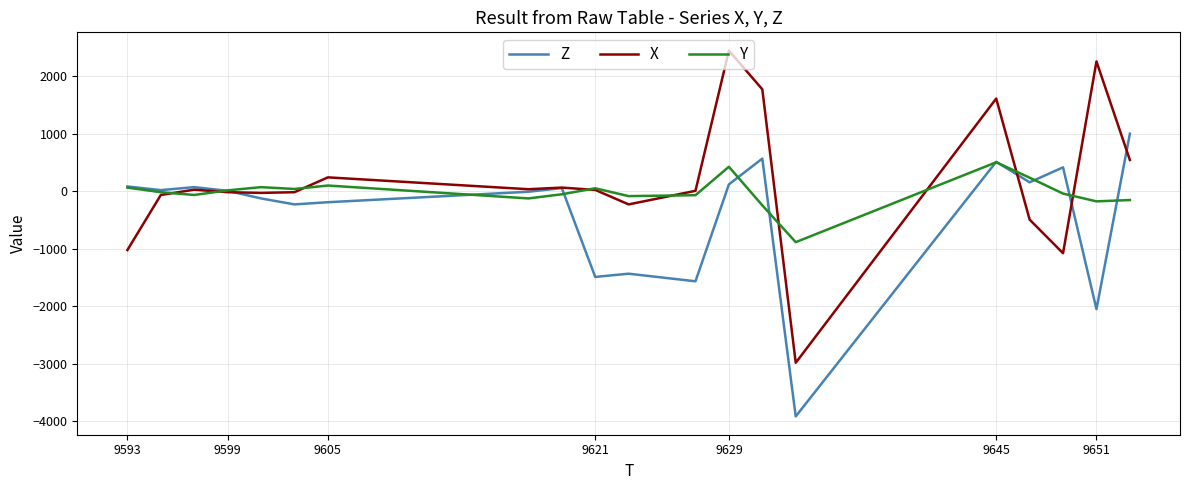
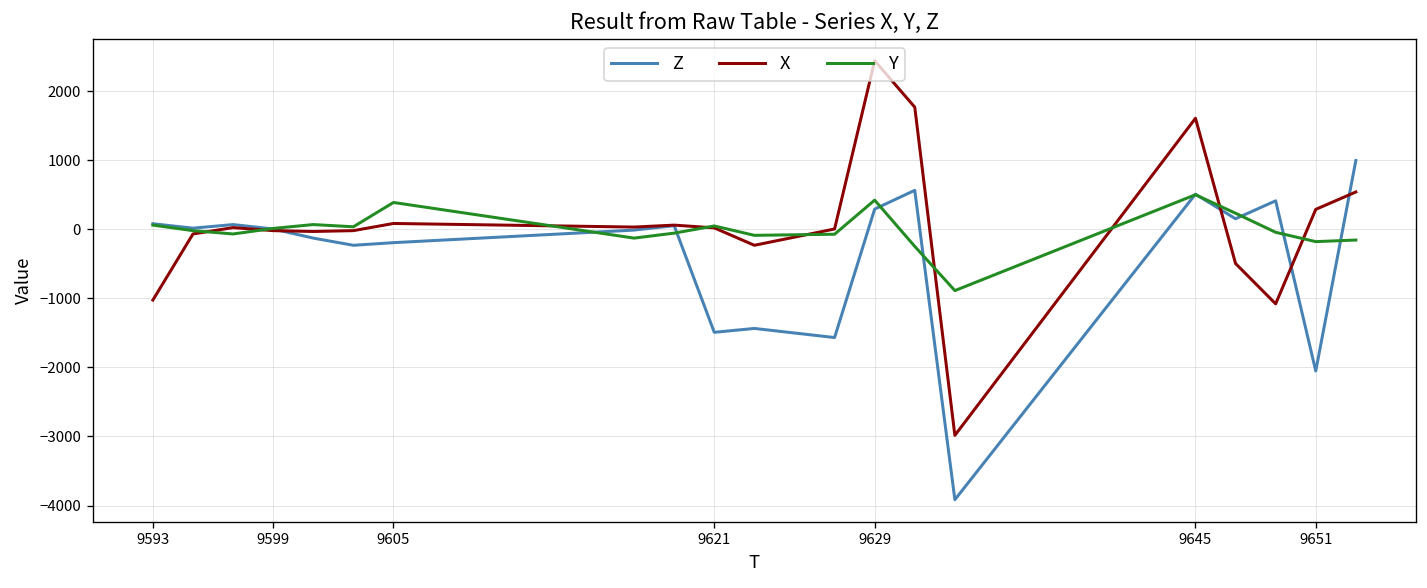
  {
    "Z": {
      "9605": -200,
      "9621": -1500,
-     "9629": 100,
+     "9629": 300,
      "9651": -2100
    },
    "X": {
      "9593": -1000,
-     "9605": 200,
+     "9605": 100,
      "9645": 1600,
-     "9651": 2300
+     "9651": 300
    },
    "Y": {
-     "9605": 100,
+     "9605": 400,
      "9629": 400,
      "9651": -200
    }
  }
